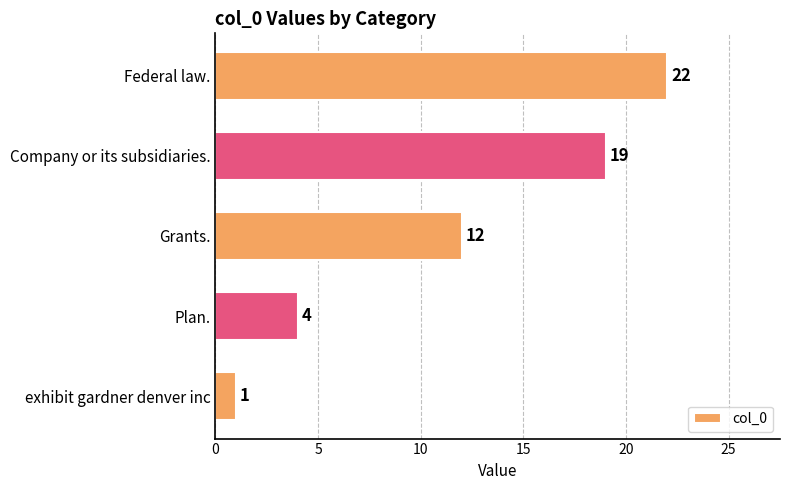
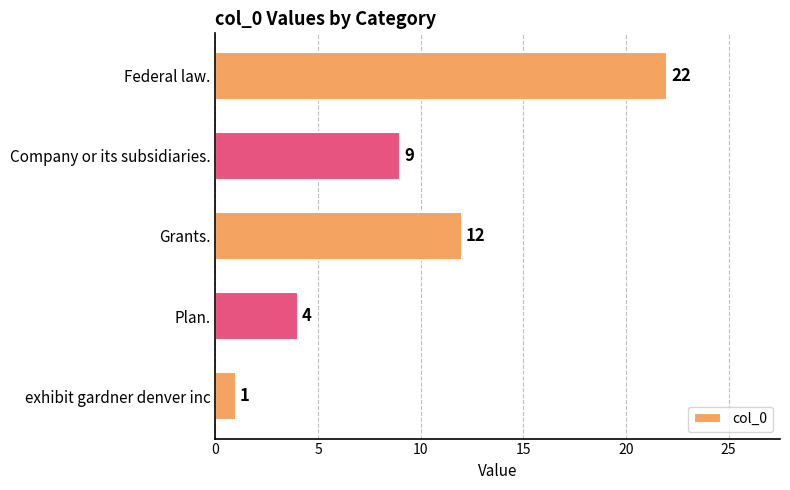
  {
    "Federal law.": 22,
-   "Company or its subsidiaries.": 19,
+   "Company or its subsidiaries.": 9,
    "Grants.": 12,
    "Plan.": 4,
    "exhibit gardner denver inc": 1
  }
